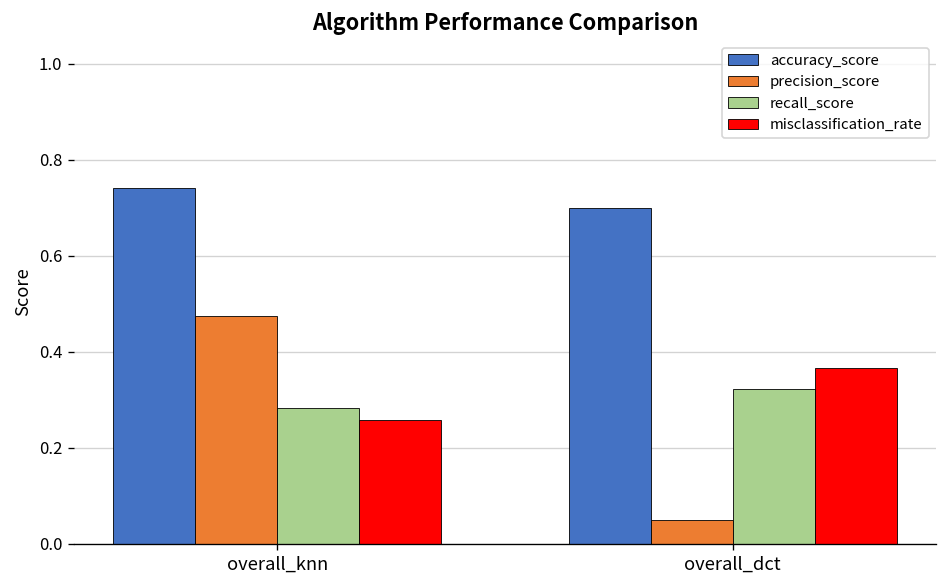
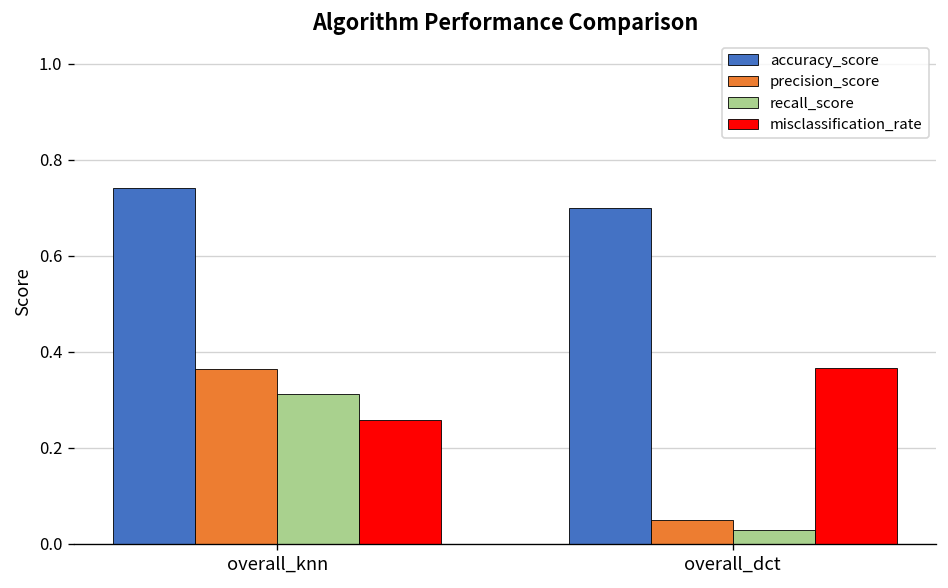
  {
    "accuracy_score": {
      "overall_knn": 0.74,
      "overall_dct": 0.70
    },
    "precision_score": {
-     "overall_knn": 0.47,
+     "overall_knn": 0.36,
      "overall_dct": 0.05
    },
    "recall_score": {
-     "overall_knn": 0.28,
-     "overall_dct": 0.32
+     "overall_knn": 0.31,
+     "overall_dct": 0.03
    },
    "misclassification_rate": {
      "overall_knn": 0.26,
      "overall_dct": 0.37
    }
  }
